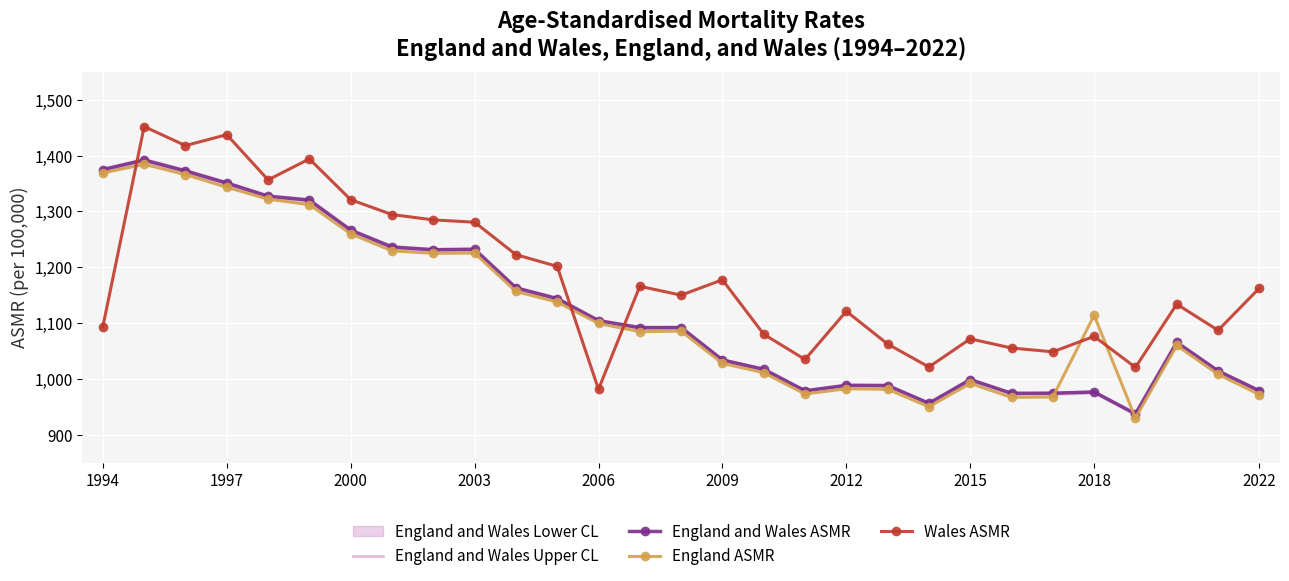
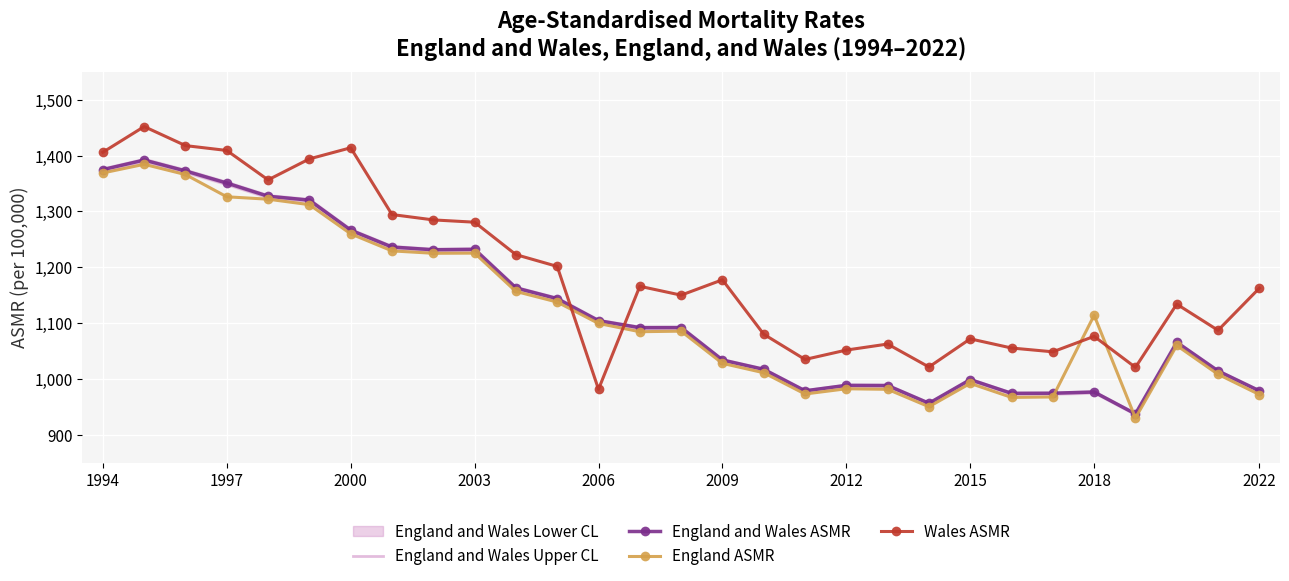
  {
    "England ASMR": {
      "1994": "1,370",
-     "1997": "1,340",
+     "1997": "1,330",
      "2000": "1,260",
      "2003": "1,230",
      "2006": "1,100",
      "2009": "1,030",
      "2012": "980",
      "2015": "990",
      "2018": "1,110",
      "2022": "970"
    },
    "Wales ASMR": {
-     "1994": "1,090",
-     "1997": "1,440",
-     "2000": "1,320",
+     "1994": "1,410",
+     "1997": "1,410",
+     "2000": "1,410",
      "2003": "1,280",
      "2006": "980",
      "2009": "1,180",
-     "2012": "1,120",
+     "2012": "1,050",
      "2015": "1,070",
      "2018": "1,080",
      "2022": "1,160"
    }
  }
